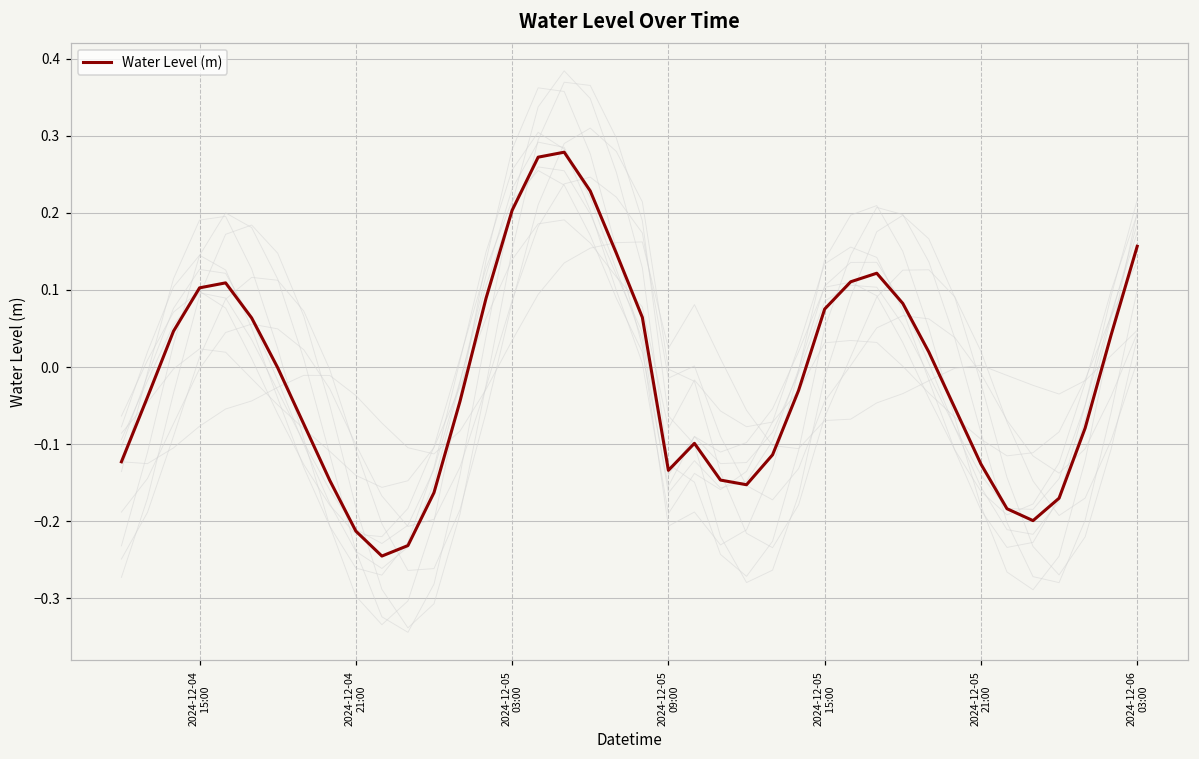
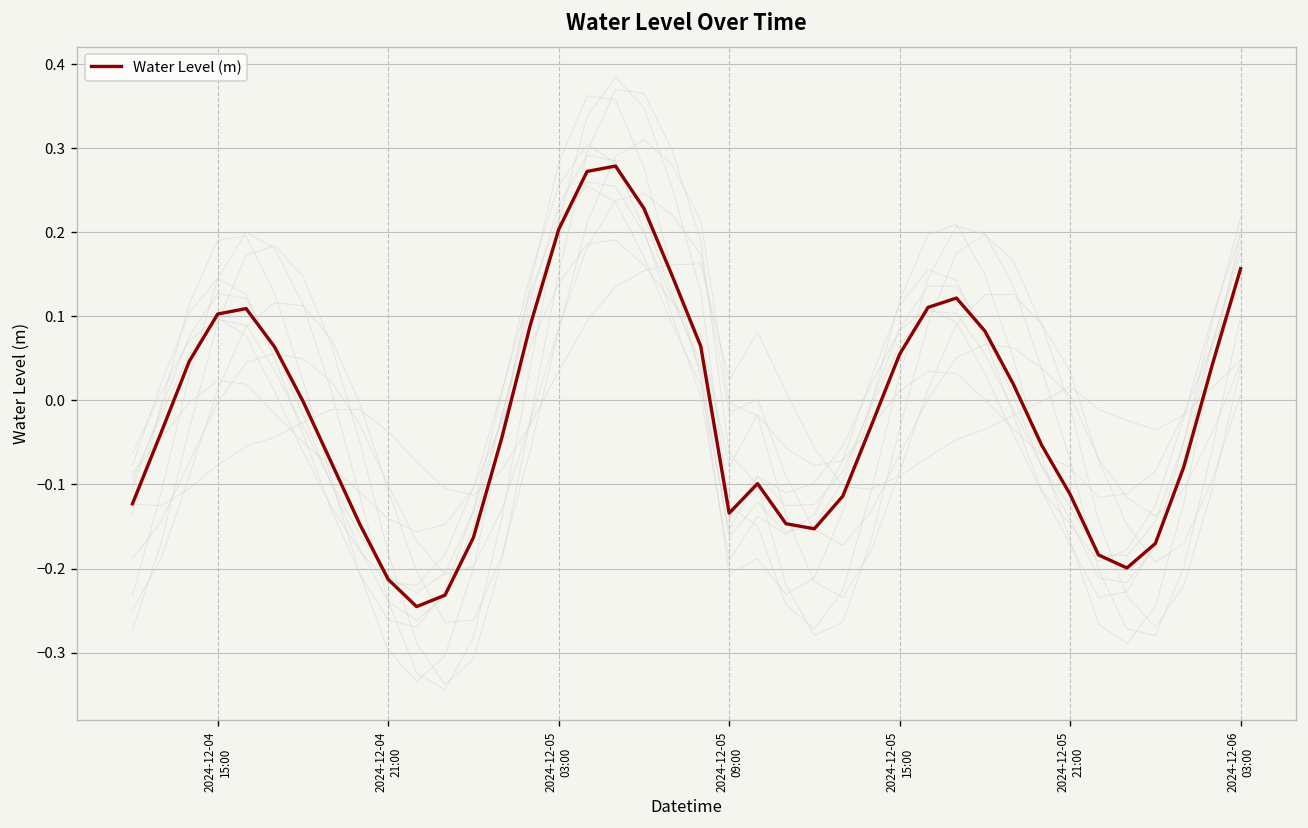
  {
    "Water Level (m)": {
      "2024-12-04 15:00": 0.10,
      "2024-12-05 09:00": -0.13,
-     "2024-12-05 15:00": 0.08,
-     "2024-12-05 21:00": -0.13,
+     "2024-12-05 15:00": 0.05,
+     "2024-12-05 21:00": -0.11,
      "2024-12-06 03:00": 0.16
    }
  }
